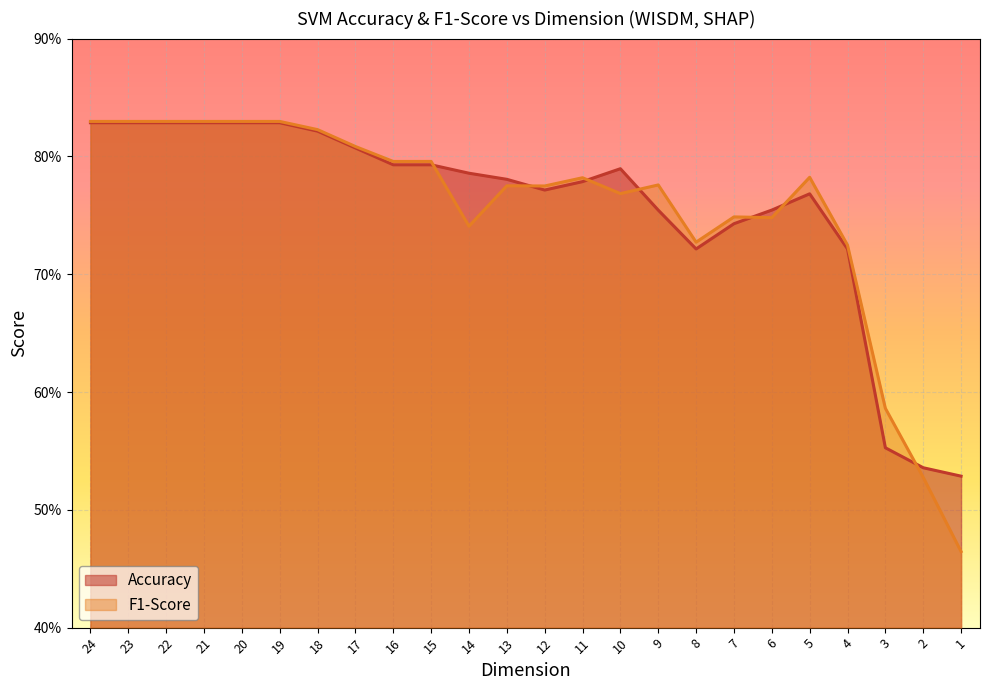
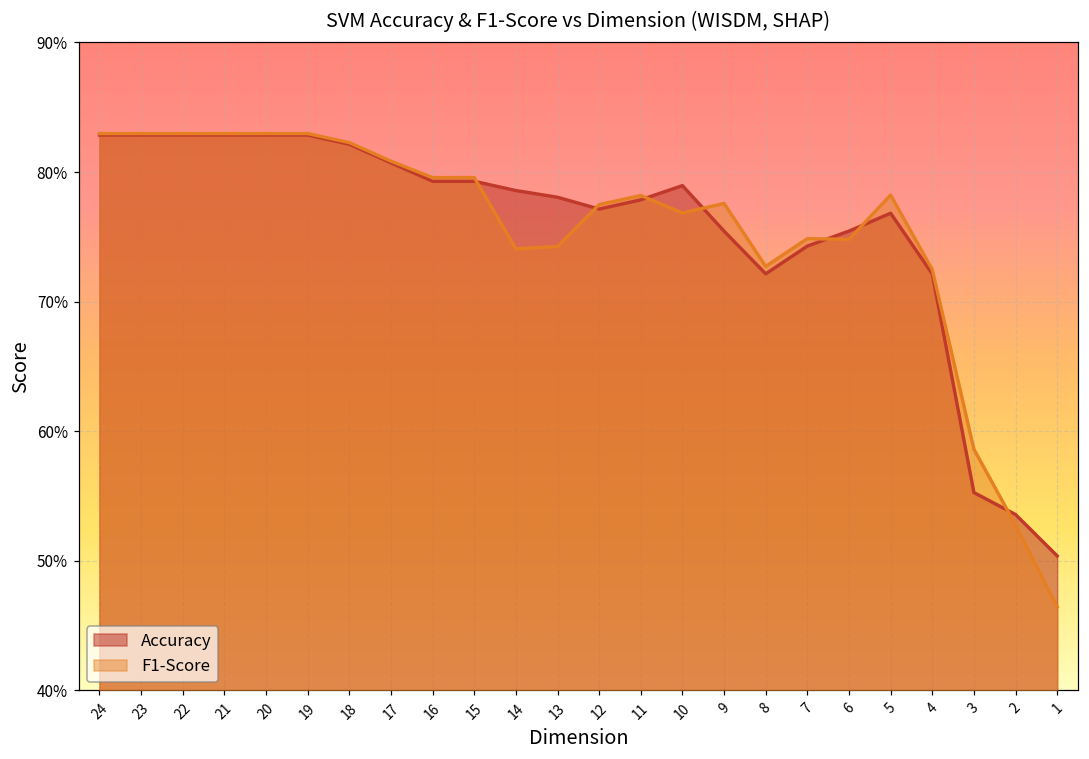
  {
    "Accuracy": {
      "16": "79.3%",
      "15": "79.3%",
      "14": "78.6%",
      "13": "78.1%",
      "12": "77.1%",
      "11": "77.9%",
      "10": "79.0%",
      "9": "75.4%",
      "8": "72.1%",
      "7": "74.3%",
      "6": "75.4%",
      "5": "76.8%",
      "4": "72.1%",
      "3": "55.3%",
      "2": "53.6%",
-     "1": "52.9%"
+     "1": "50.4%"
    },
    "F1-Score": {
      "16": "79.6%",
      "15": "79.6%",
      "14": "74.1%",
-     "13": "77.5%",
+     "13": "74.3%",
      "12": "77.5%",
      "11": "78.2%",
      "10": "76.8%",
      "9": "77.6%",
      "8": "72.7%",
      "7": "74.9%",
      "6": "74.8%",
      "5": "78.2%",
      "4": "72.5%",
      "3": "58.6%",
      "2": "52.8%",
      "1": "46.5%"
    }
  }
